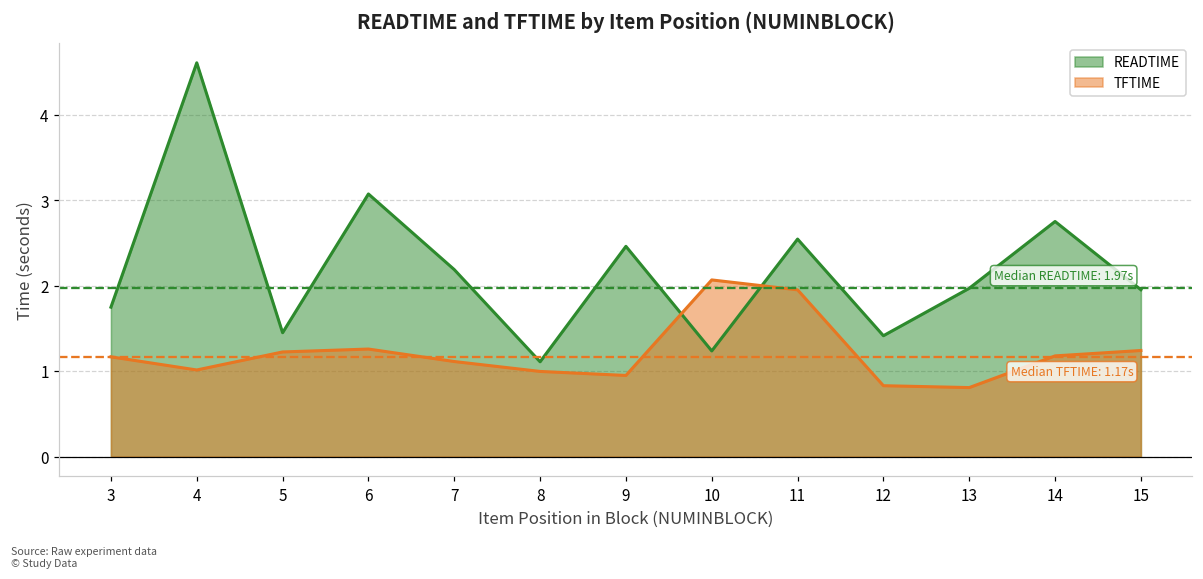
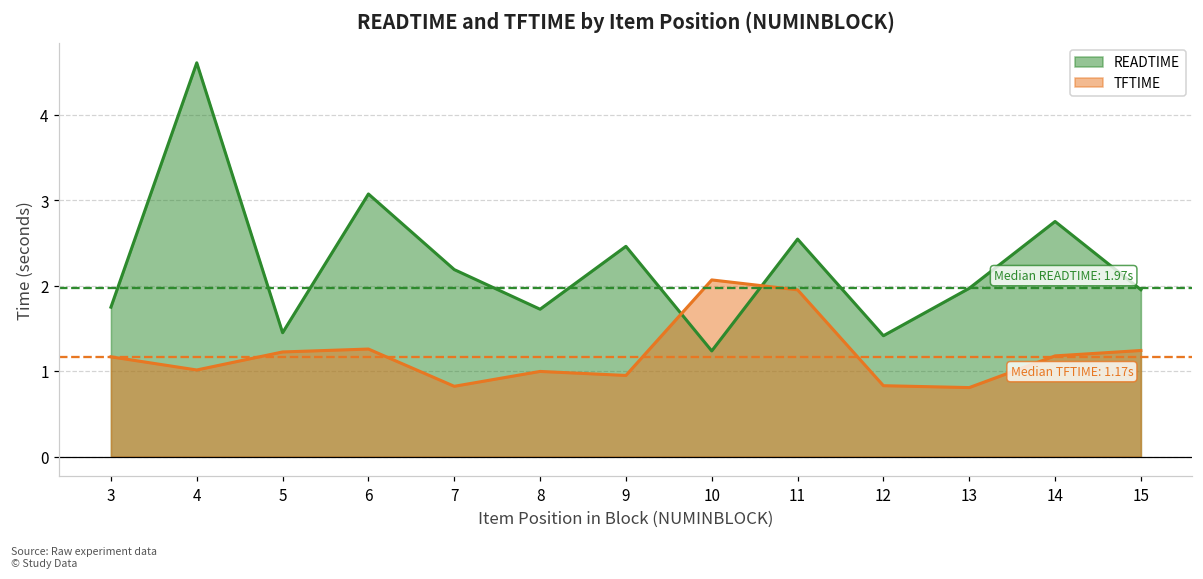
  {
    "READTIME": {
      "3": 1.8,
      "4": 4.6,
      "5": 1.5,
      "6": 3.1,
      "7": 2.2,
-     "8": 1.1,
+     "8": 1.7,
      "9": 2.5,
      "10": 1.2,
      "11": 2.5,
      "12": 1.4,
      "13": 2.0,
      "14": 2.8
    },
    "TFTIME": {
      "3": 1.2,
      "4": 1.0,
      "5": 1.2,
      "6": 1.3,
-     "7": 1.1,
+     "7": 0.8,
      "8": 1.0,
      "9": 1.0,
      "10": 2.1,
      "11": 2.0,
      "12": 0.8,
      "13": 0.8,
      "15": 1.2
    }
  }
